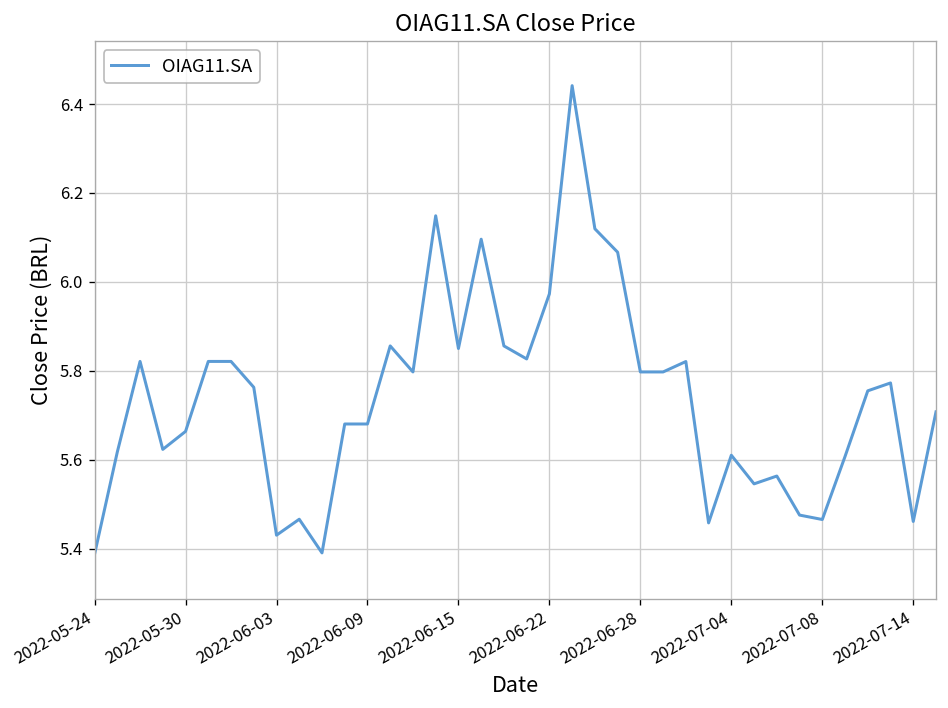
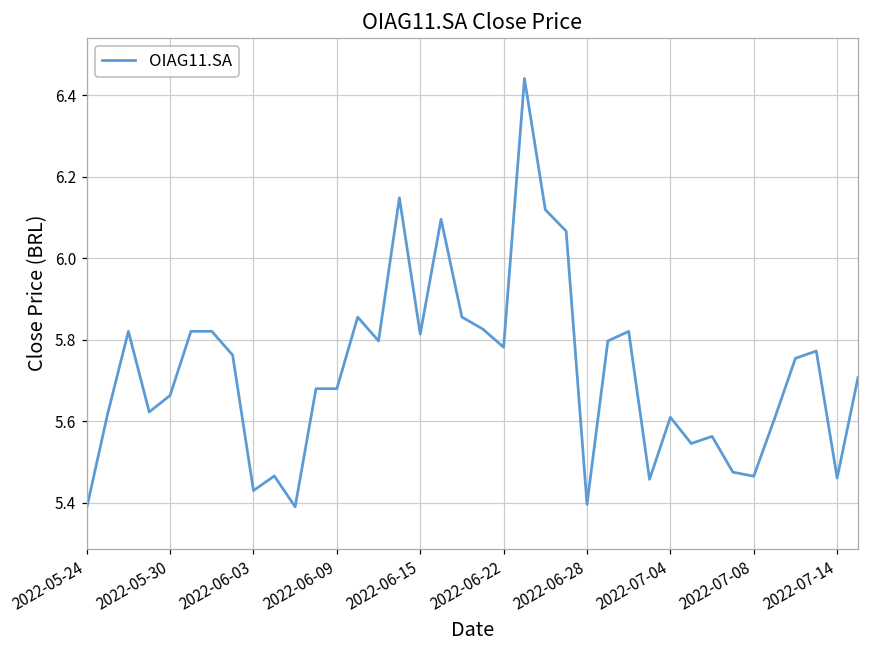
  {
    "2022-05-24": 5.39,
    "2022-05-30": 5.66,
    "2022-06-03": 5.43,
    "2022-06-09": 5.68,
-   "2022-06-15": 5.85,
-   "2022-06-22": 5.97,
-   "2022-06-28": 5.80,
+   "2022-06-15": 5.81,
+   "2022-06-22": 5.78,
+   "2022-06-28": 5.40,
    "2022-07-04": 5.61,
    "2022-07-08": 5.47,
    "2022-07-14": 5.46
  }
